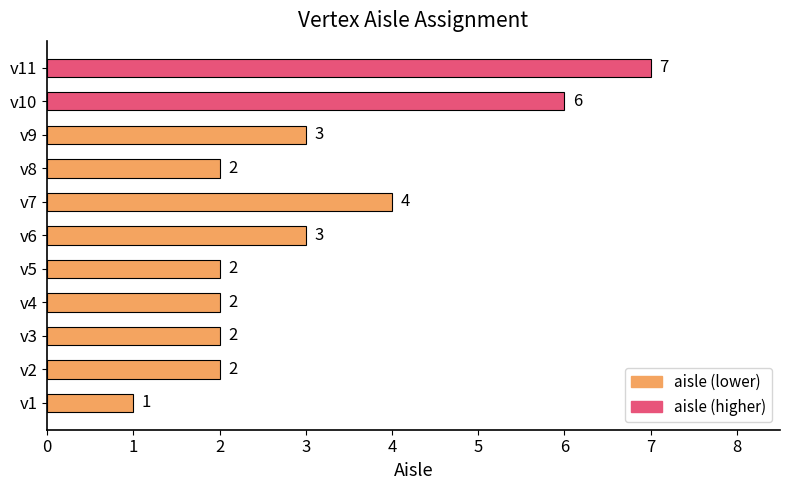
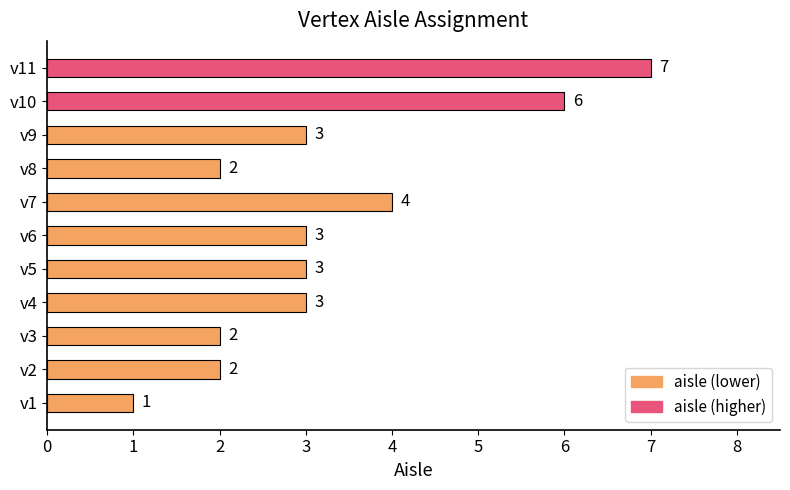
  {
    "v11": 7,
    "v10": 6,
    "v9": 3,
    "v8": 2,
    "v7": 4,
    "v6": 3,
-   "v5": 2,
-   "v4": 2,
+   "v5": 3,
+   "v4": 3,
    "v3": 2,
    "v2": 2,
    "v1": 1
  }
